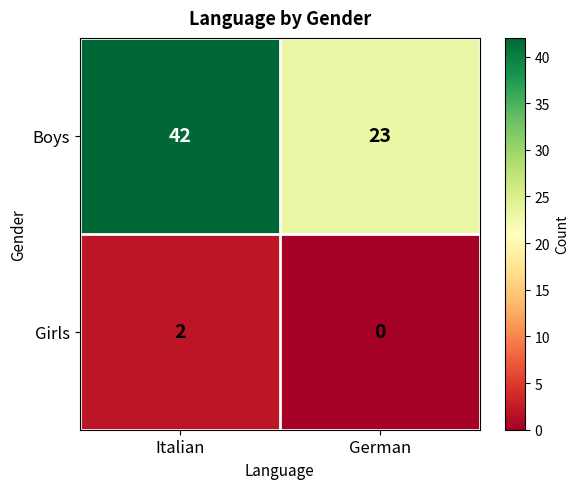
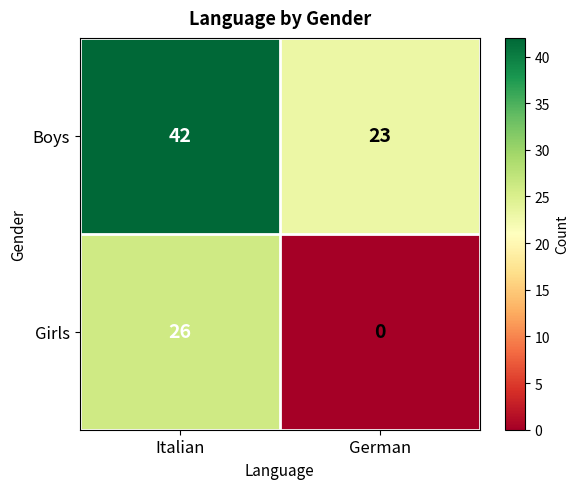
  {
    "Boys": {
      "Italian": 42,
      "German": 23
    },
    "Girls": {
-     "Italian": 2,
+     "Italian": 26,
      "German": 0
    }
  }
